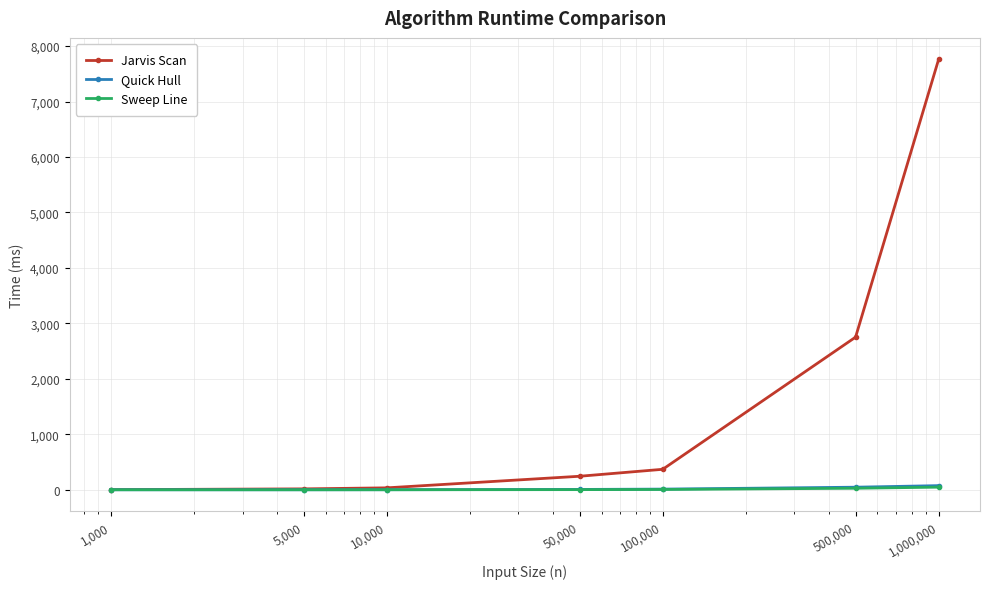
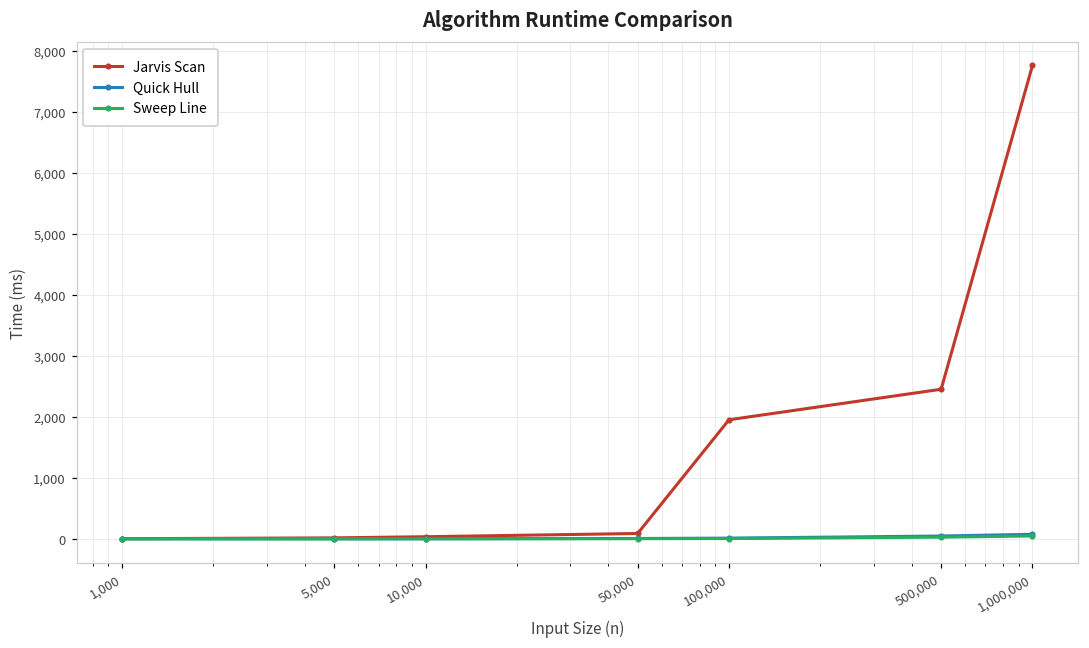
  {
    "Jarvis Scan": {
-     "50,000": "200",
-     "100,000": "400",
-     "500,000": "2,800",
+     "50,000": "100",
+     "100,000": "2,000",
+     "500,000": "2,500",
      "1,000,000": "7,800"
    }
  }
